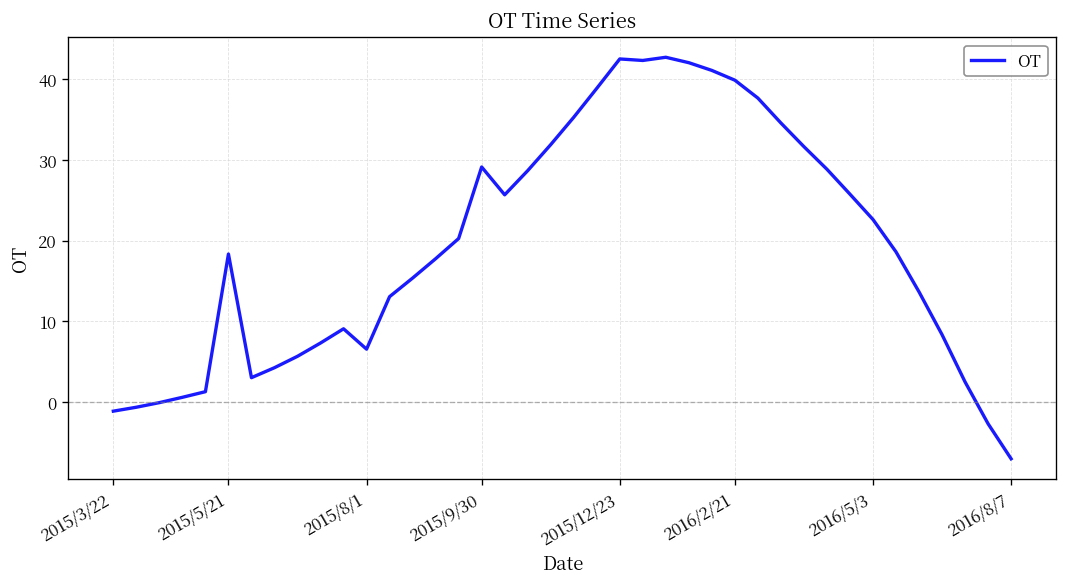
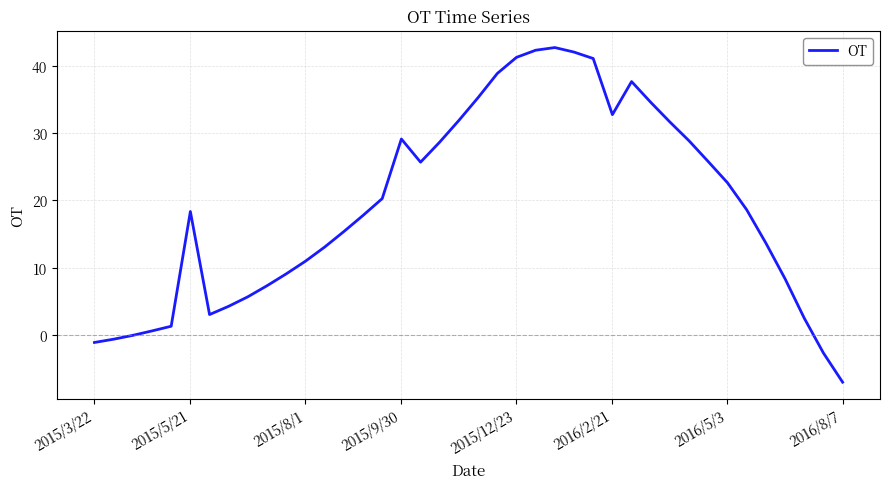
  {
    "2015/3/22": -1,
    "2015/5/21": 18,
-   "2015/8/1": 7,
+   "2015/8/1": 11,
    "2015/9/30": 29,
-   "2015/12/23": 43,
-   "2016/2/21": 40,
+   "2015/12/23": 41,
+   "2016/2/21": 33,
    "2016/5/3": 23,
    "2016/8/7": -7
  }
